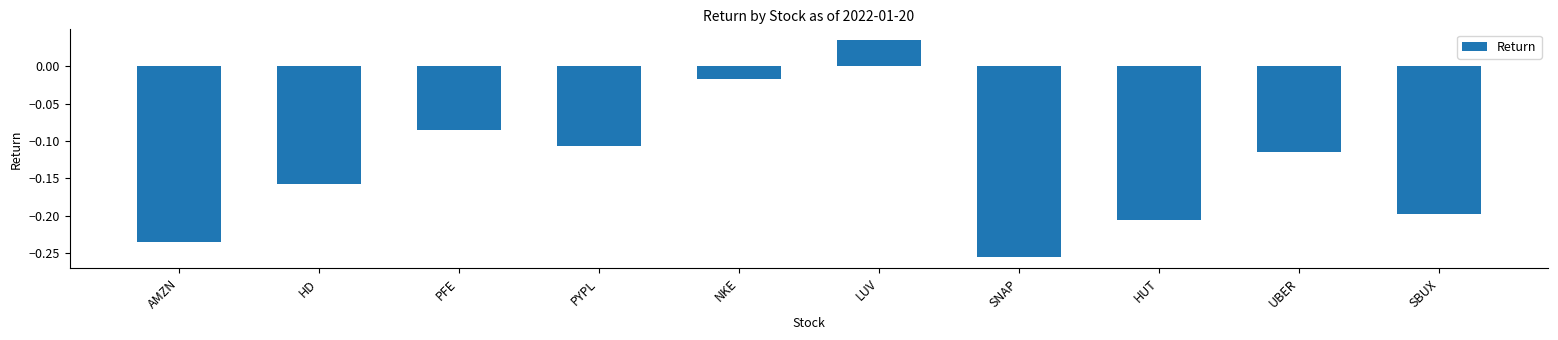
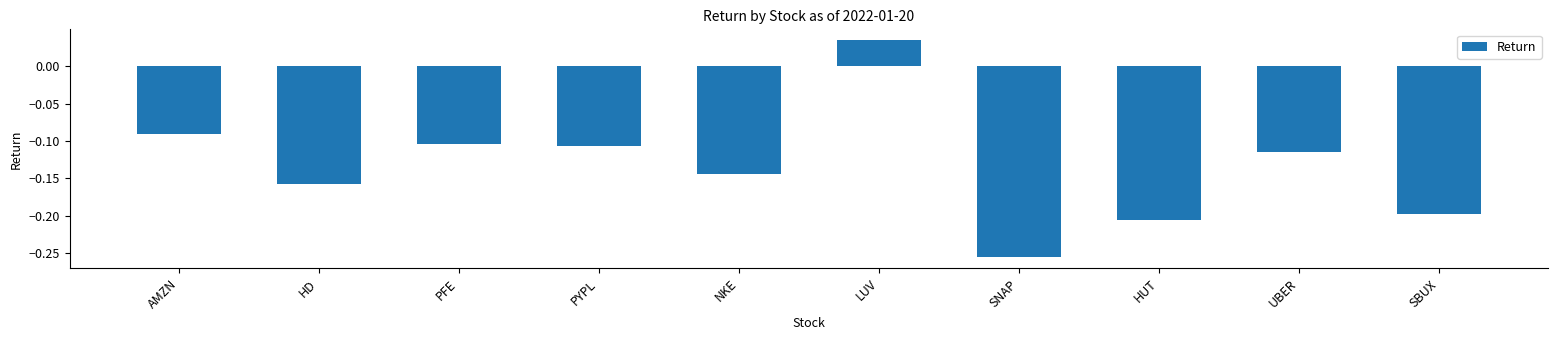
  {
-   "AMZN": -0.24,
+   "AMZN": -0.09,
    "HD": -0.16,
-   "PFE": -0.08,
+   "PFE": -0.10,
    "PYPL": -0.11,
-   "NKE": -0.02,
+   "NKE": -0.14,
    "LUV": 0.04,
    "SNAP": -0.26,
    "HUT": -0.21,
    "UBER": -0.11,
    "SBUX": -0.20
  }
